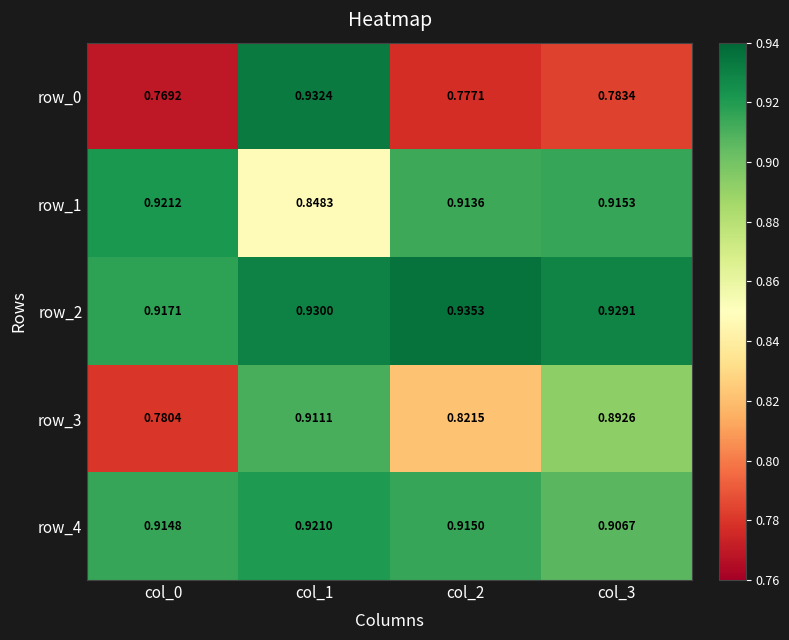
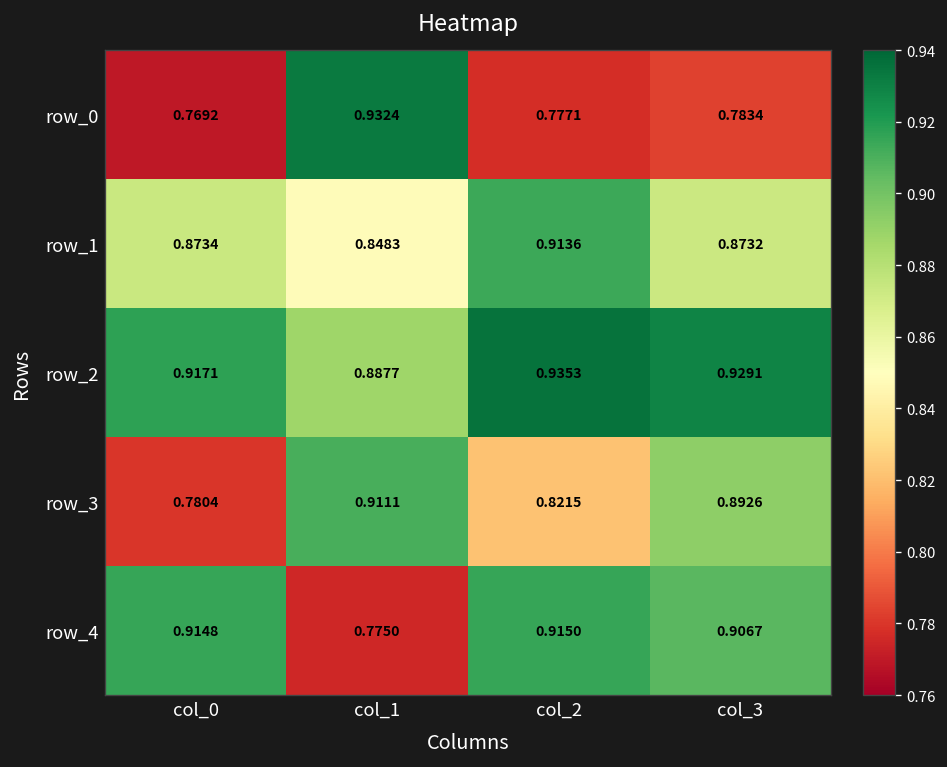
  {
    "row_0": {
      "col_0": 0.7692,
      "col_1": 0.9324,
      "col_2": 0.7771,
      "col_3": 0.7834
    },
    "row_1": {
-     "col_0": 0.9212,
+     "col_0": 0.8734,
      "col_1": 0.8483,
      "col_2": 0.9136,
-     "col_3": 0.9153
+     "col_3": 0.8732
    },
    "row_2": {
      "col_0": 0.9171,
-     "col_1": 0.9300,
+     "col_1": 0.8877,
      "col_2": 0.9353,
      "col_3": 0.9291
    },
    "row_3": {
      "col_0": 0.7804,
      "col_1": 0.9111,
      "col_2": 0.8215,
      "col_3": 0.8926
    },
    "row_4": {
      "col_0": 0.9148,
-     "col_1": 0.9210,
+     "col_1": 0.7750,
      "col_2": 0.9150,
      "col_3": 0.9067
    }
  }
